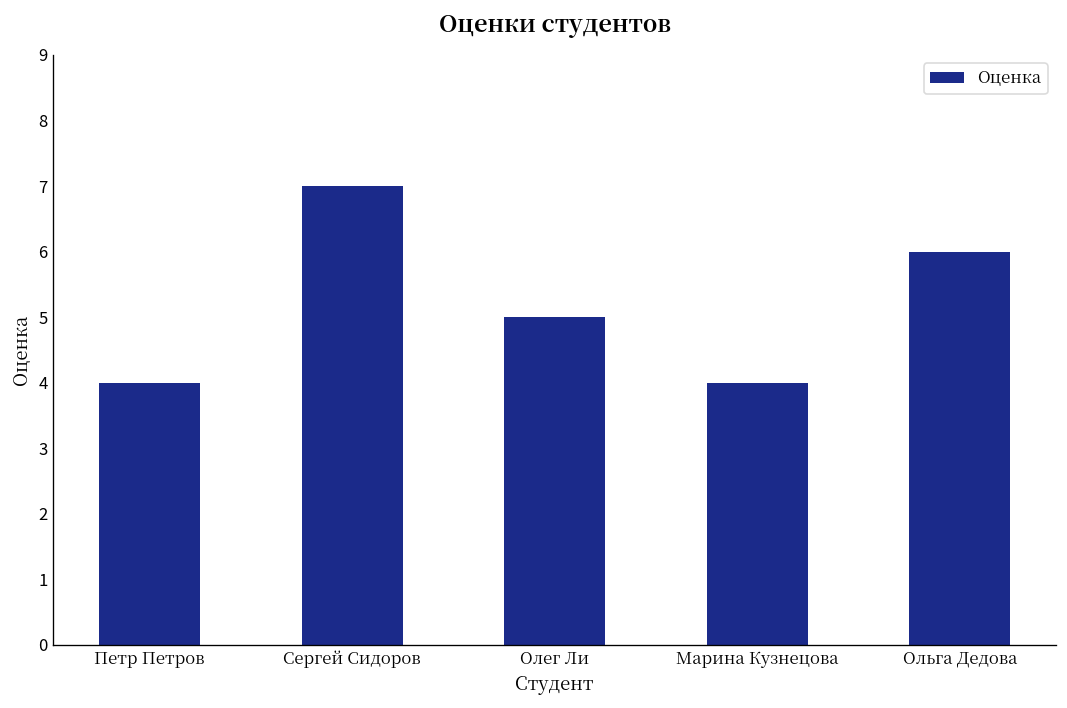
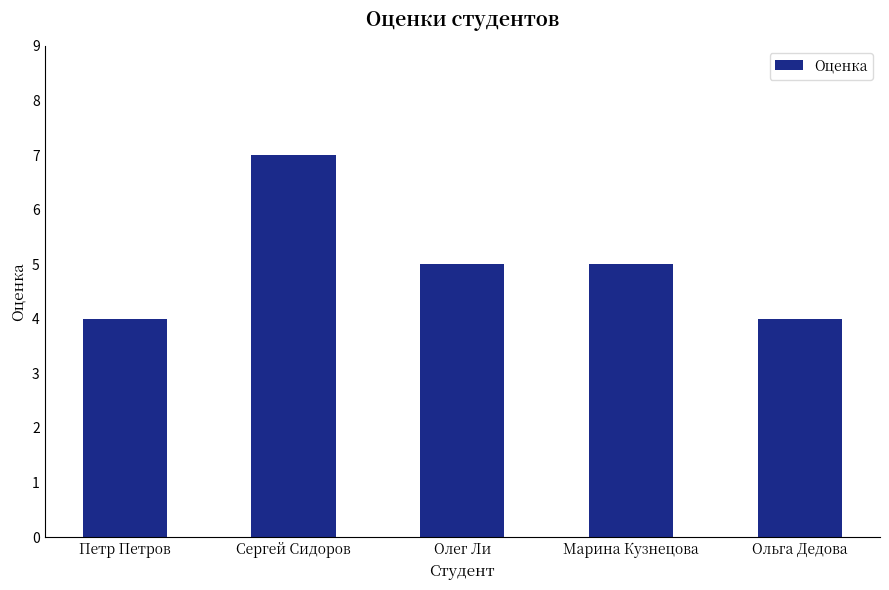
  {
    "Петр Петров": 4,
    "Сергей Сидоров": 7,
    "Олег Ли": 5,
-   "Марина Кузнецова": 4,
-   "Ольга Дедова": 6
+   "Марина Кузнецова": 5,
+   "Ольга Дедова": 4
  }
